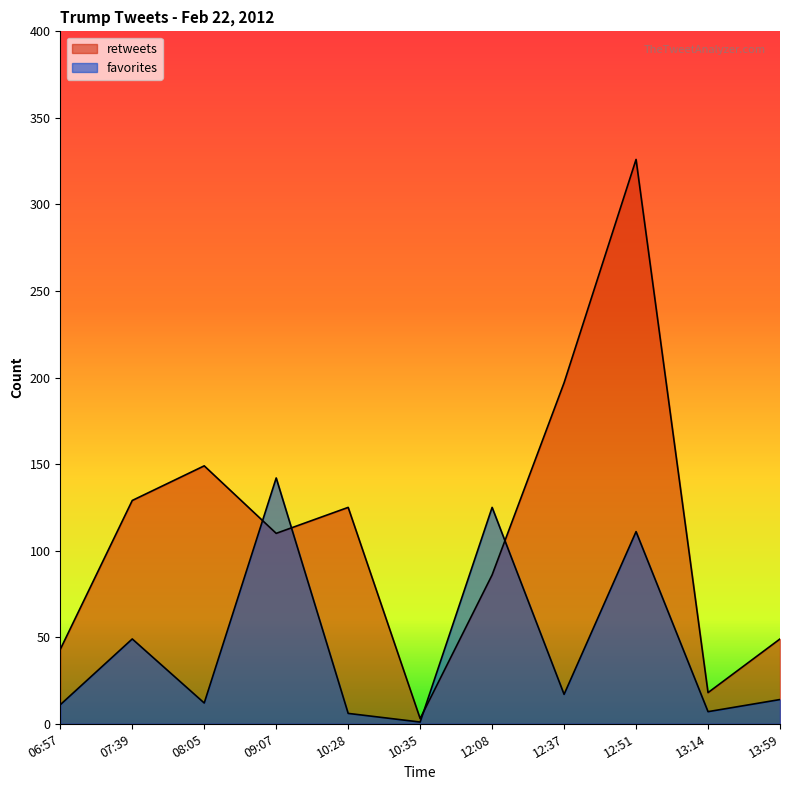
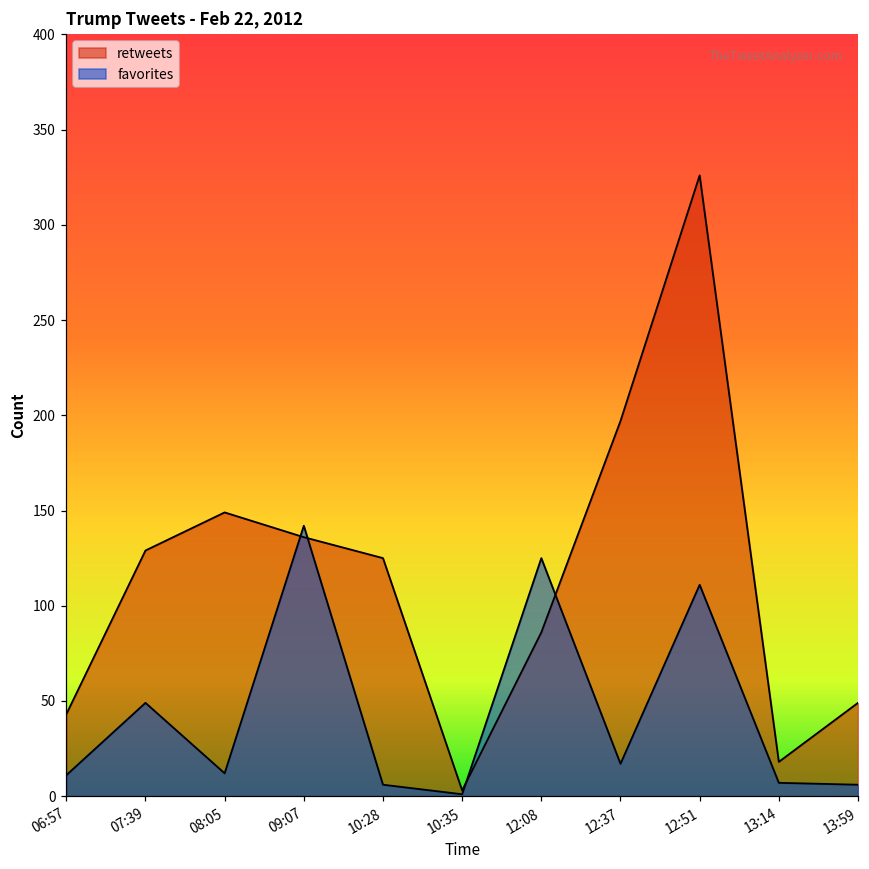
  {
    "retweets": {
      "06:57": 43,
      "07:39": 129,
      "08:05": 149,
-     "09:07": 110,
+     "09:07": 136,
      "10:28": 125,
      "10:35": 3,
      "12:08": 86,
      "12:37": 197,
      "12:51": 326,
      "13:14": 18,
      "13:59": 49
    },
    "favorites": {
      "06:57": 11,
      "07:39": 49,
      "08:05": 12,
      "09:07": 142,
      "10:28": 6,
      "10:35": 1,
      "12:08": 125,
      "12:37": 17,
      "12:51": 111,
      "13:14": 7,
-     "13:59": 14
+     "13:59": 6
    }
  }
